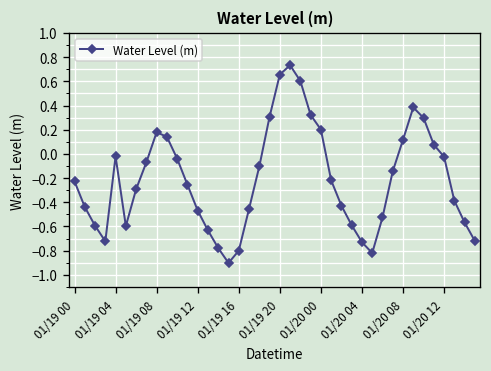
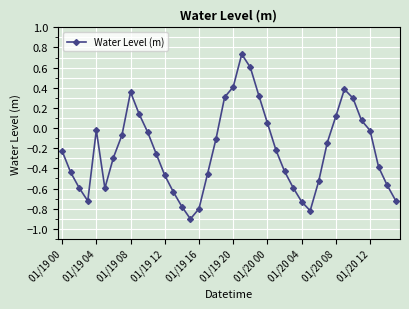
  {
    "01/19 00": -0.23,
    "01/19 04": -0.02,
-   "01/19 08": 0.18,
+   "01/19 08": 0.36,
    "01/19 12": -0.47,
    "01/19 16": -0.80,
-   "01/19 20": 0.66,
-   "01/20 00": 0.20,
+   "01/19 20": 0.41,
+   "01/20 00": 0.05,
    "01/20 04": -0.73,
    "01/20 08": 0.12,
    "01/20 12": -0.02
  }
